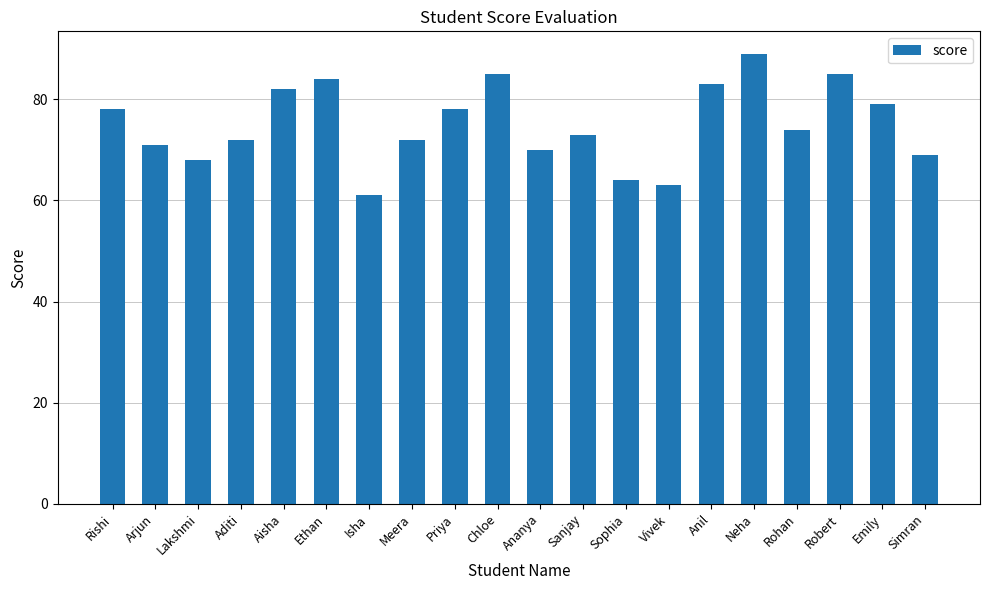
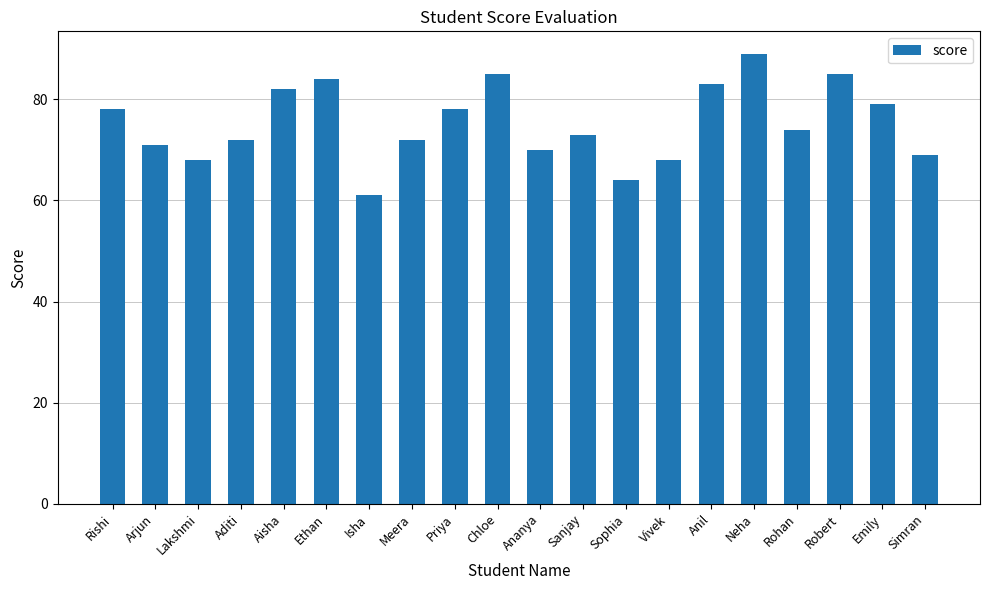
  {
    "Rishi": 78,
    "Arjun": 71,
    "Lakshmi": 68,
    "Aditi": 72,
    "Aisha": 82,
    "Ethan": 84,
    "Isha": 61,
    "Meera": 72,
    "Priya": 78,
    "Chloe": 85,
    "Ananya": 70,
    "Sanjay": 73,
    "Sophia": 64,
-   "Vivek": 63,
+   "Vivek": 68,
    "Anil": 83,
    "Neha": 89,
    "Rohan": 74,
    "Robert": 85,
    "Emily": 79,
    "Simran": 69
  }
